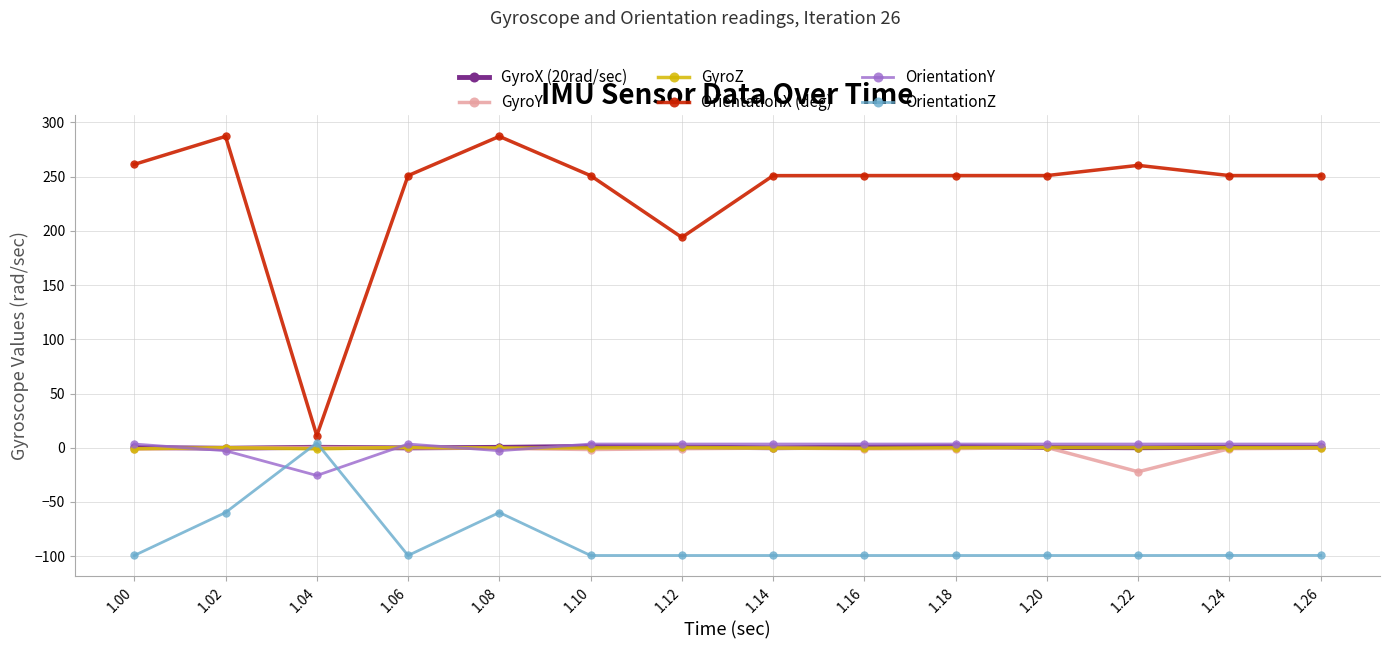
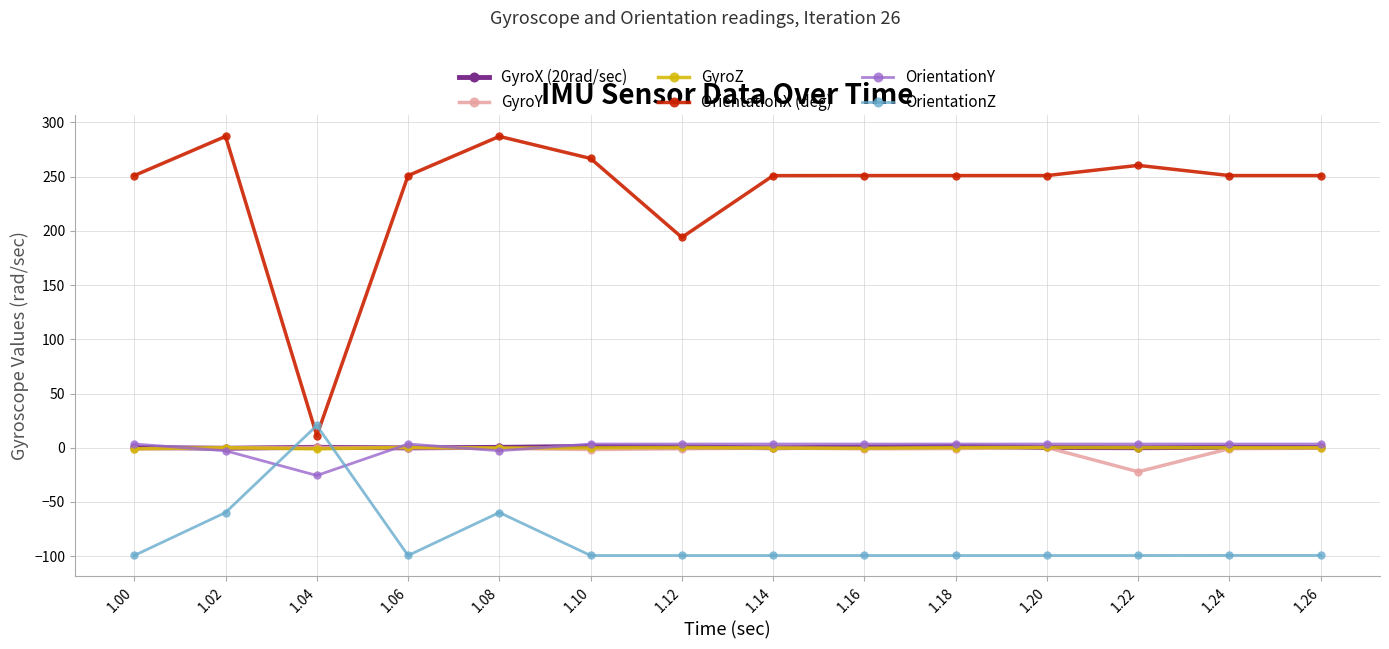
  {
    "GyroY": {
      "1.22": -22
    },
    "OrientationX (deg)": {
-     "1.00": 261,
+     "1.00": 251,
      "1.02": 287,
      "1.04": 11,
      "1.06": 251,
      "1.08": 287,
-     "1.10": 251,
+     "1.10": 267,
      "1.12": 194,
      "1.14": 251,
      "1.16": 251,
      "1.18": 251,
      "1.20": 251,
      "1.22": 260,
      "1.24": 251,
      "1.26": 251
    },
    "OrientationY": {
      "1.00": 3,
      "1.04": -26,
      "1.06": 3,
      "1.12": 3,
      "1.14": 3,
      "1.16": 3,
      "1.20": 3,
      "1.22": 3,
      "1.24": 3,
      "1.26": 3
    },
    "OrientationZ": {
      "1.00": -99,
      "1.02": -60,
-     "1.04": 4,
+     "1.04": 21,
      "1.06": -99,
      "1.08": -60,
      "1.10": -99,
      "1.12": -99,
      "1.14": -99,
      "1.16": -99,
      "1.18": -99,
      "1.20": -99,
      "1.22": -99,
      "1.24": -99,
      "1.26": -99
    }
  }
